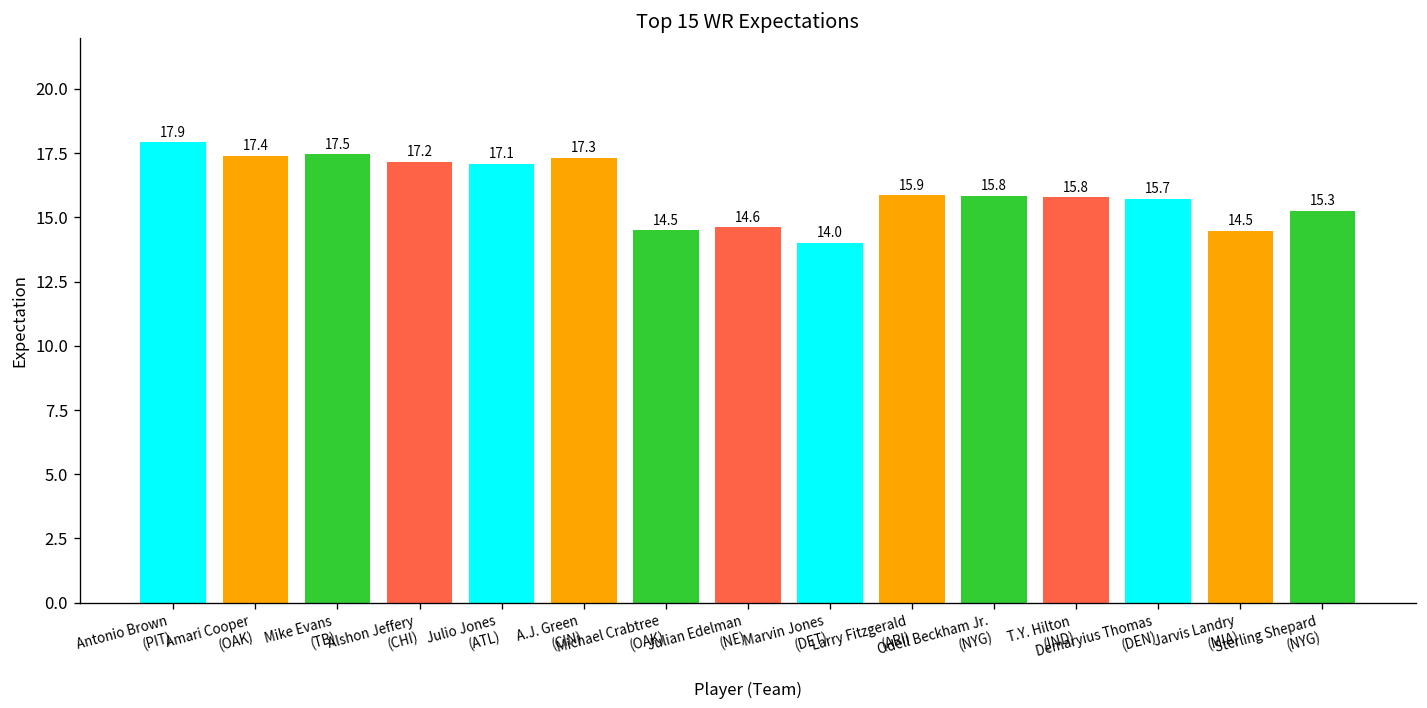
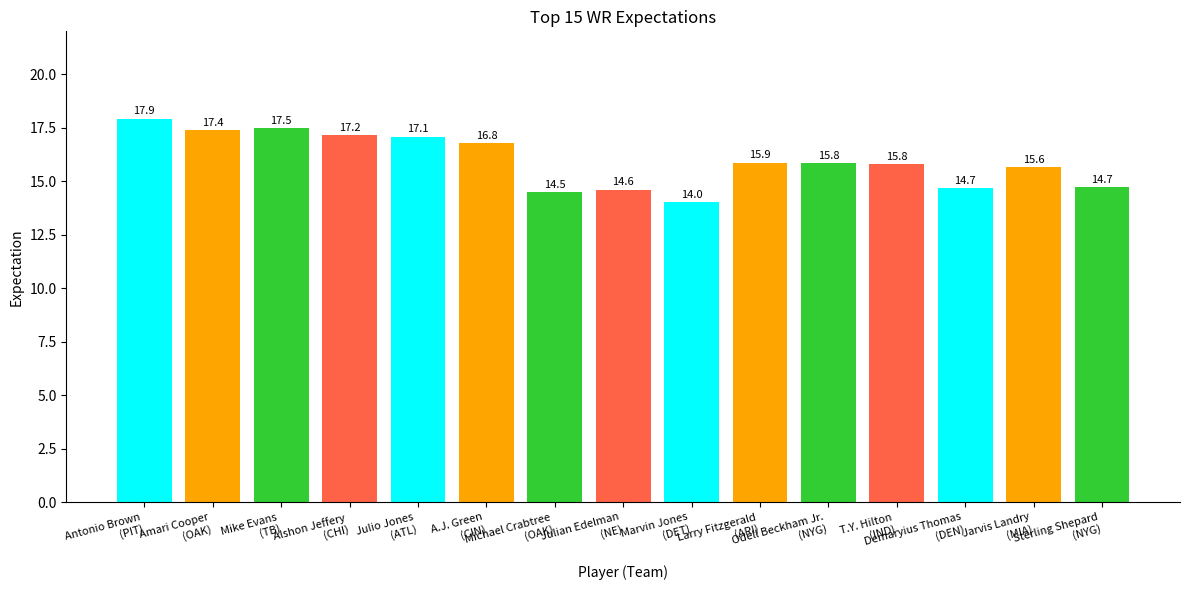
  {
    "Antonio Brown (PIT)": 17.9,
    "Amari Cooper (OAK)": 17.4,
    "Mike Evans (TB)": 17.5,
    "Alshon Jeffery (CHI)": 17.2,
    "Julio Jones (ATL)": 17.1,
-   "A.J. Green (CIN)": 17.3,
+   "A.J. Green (CIN)": 16.8,
    "Michael Crabtree (OAK)": 14.5,
    "Julian Edelman (NE)": 14.6,
    "Marvin Jones (DET)": 14.0,
    "Larry Fitzgerald (ARI)": 15.9,
    "Odell Beckham Jr. (NYG)": 15.8,
    "T.Y. Hilton (IND)": 15.8,
-   "Demaryius Thomas (DEN)": 15.7,
-   "Jarvis Landry (MIA)": 14.5,
-   "Sterling Shepard (NYG)": 15.3
+   "Demaryius Thomas (DEN)": 14.7,
+   "Jarvis Landry (MIA)": 15.6,
+   "Sterling Shepard (NYG)": 14.7
  }
